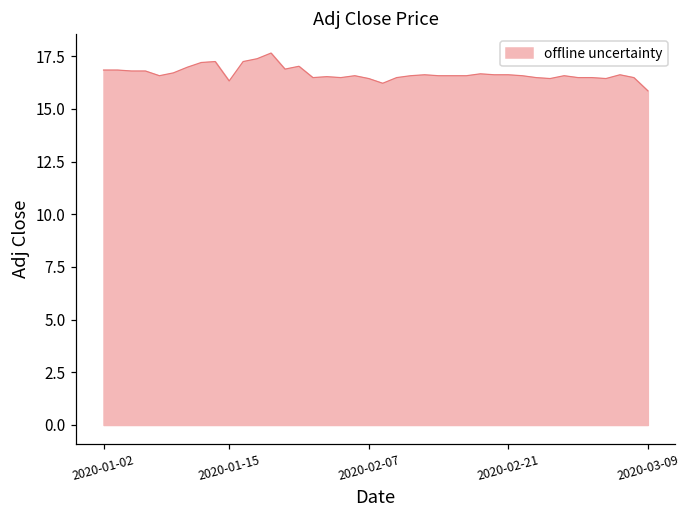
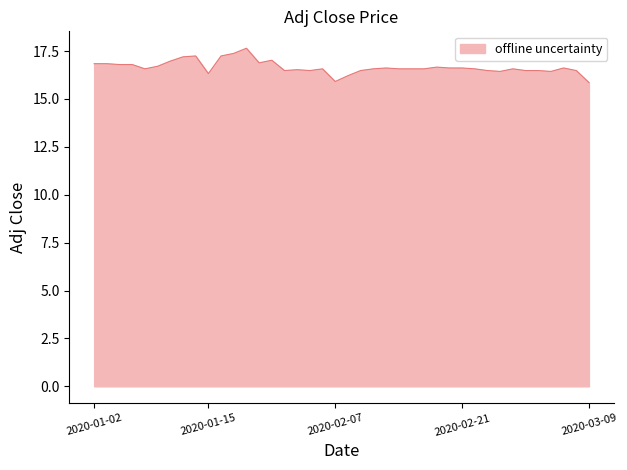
  {
    "2020-01-02": 16.8,
    "2020-01-15": 16.3,
-   "2020-02-07": 16.4,
+   "2020-02-07": 15.9,
    "2020-02-21": 16.6,
    "2020-03-09": 15.9
  }
